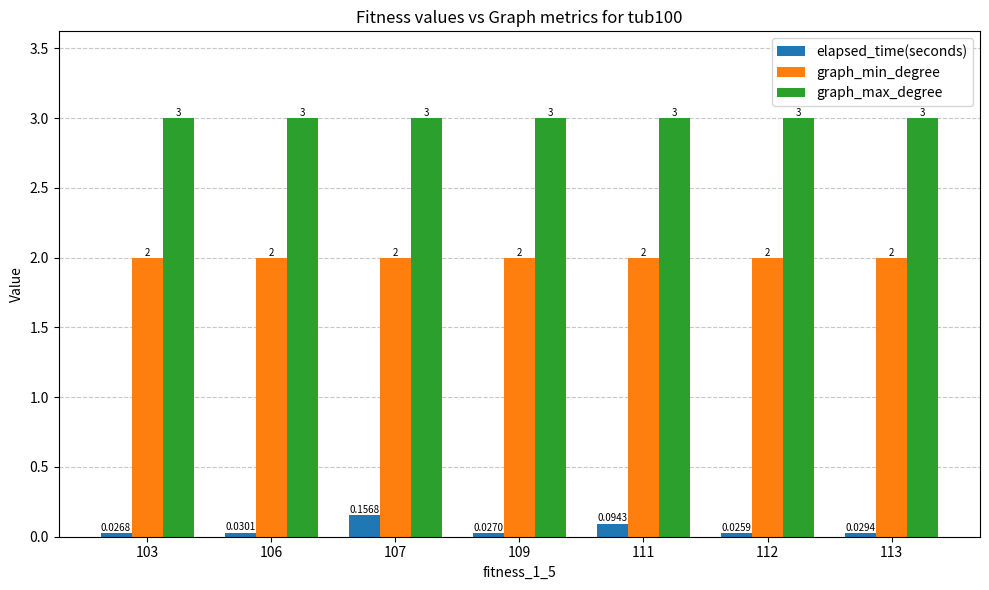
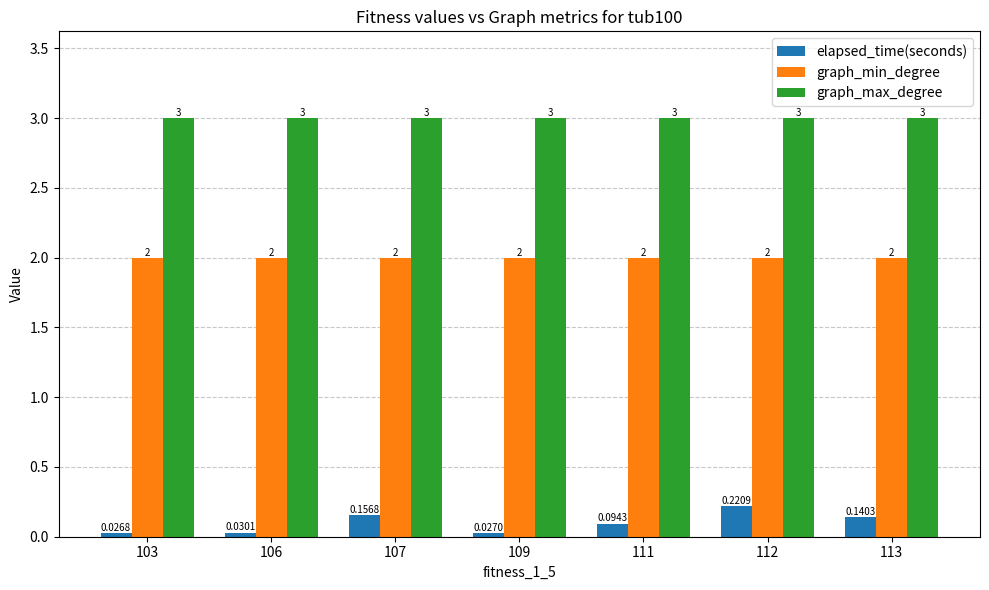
  {
    "elapsed_time(seconds)": {
      "103": 0.0268,
      "106": 0.0301,
      "107": 0.1568,
      "109": 0.0270,
      "111": 0.0943,
-     "112": 0.0259,
-     "113": 0.0294
+     "112": 0.2209,
+     "113": 0.1403
    },
    "graph_min_degree": {
      "103": 2,
      "106": 2,
      "107": 2,
      "109": 2,
      "111": 2,
      "112": 2,
      "113": 2
    },
    "graph_max_degree": {
      "103": 3,
      "106": 3,
      "107": 3,
      "109": 3,
      "111": 3,
      "112": 3,
      "113": 3
    }
  }
